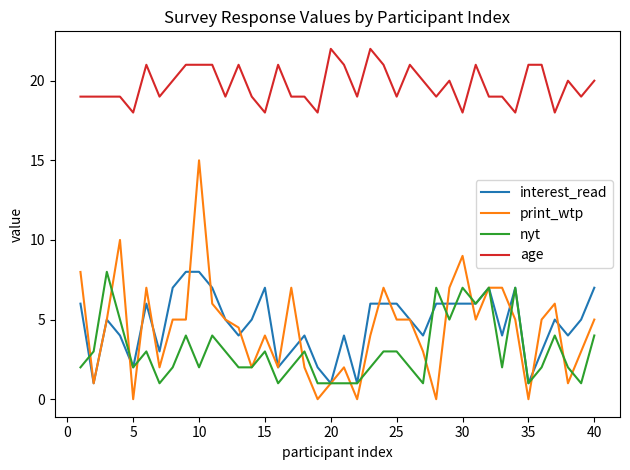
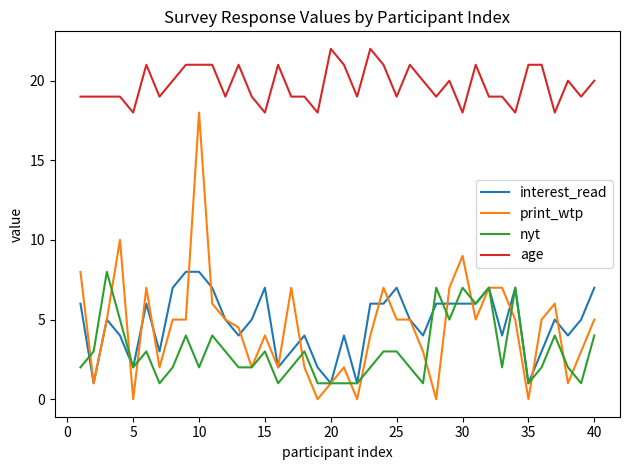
  {
    "interest_read": {
      "10": 8,
      "15": 7,
-     "25": 6,
+     "25": 7,
      "30": 6,
      "40": 7
    },
    "print_wtp": {
      "5": 0,
-     "10": 15,
+     "10": 18,
      "15": 4,
      "25": 5,
      "30": 9,
      "35": 0,
      "40": 5
    },
    "nyt": {
      "10": 2,
      "15": 3,
      "25": 3,
      "30": 7,
      "40": 4
    },
    "age": {
      "5": 18,
      "10": 21,
      "15": 18,
      "20": 22,
      "25": 19,
      "30": 18,
      "35": 21,
      "40": 20
    }
  }
